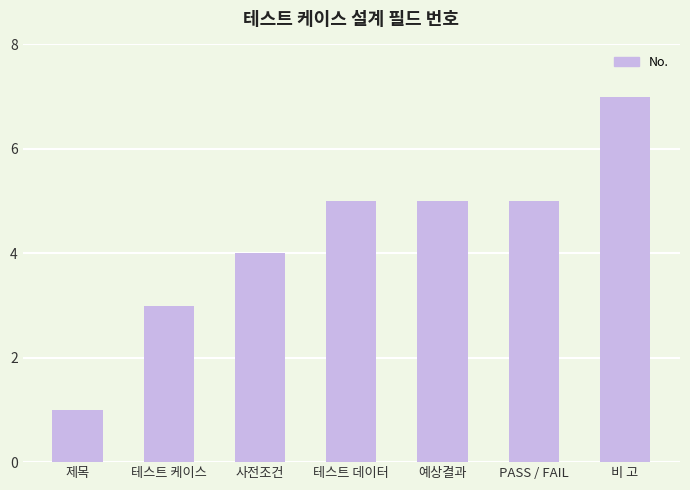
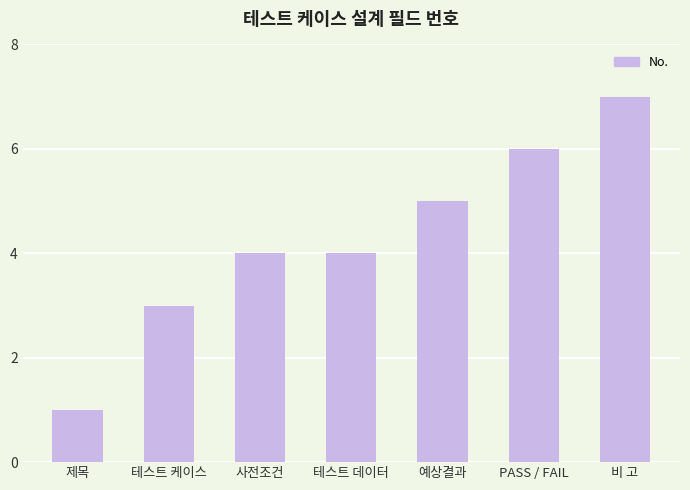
  {
    "제목": 1,
    "테스트 케이스": 3,
    "사전조건": 4,
-   "테스트 데이터": 5,
+   "테스트 데이터": 4,
    "예상결과": 5,
-   "PASS / FAIL": 5,
+   "PASS / FAIL": 6,
    "비 고": 7
  }
